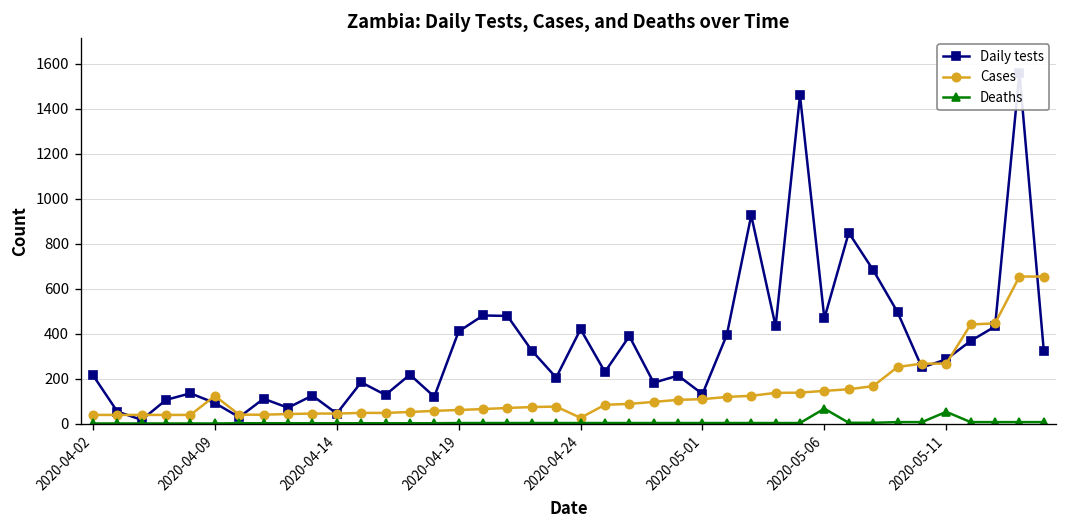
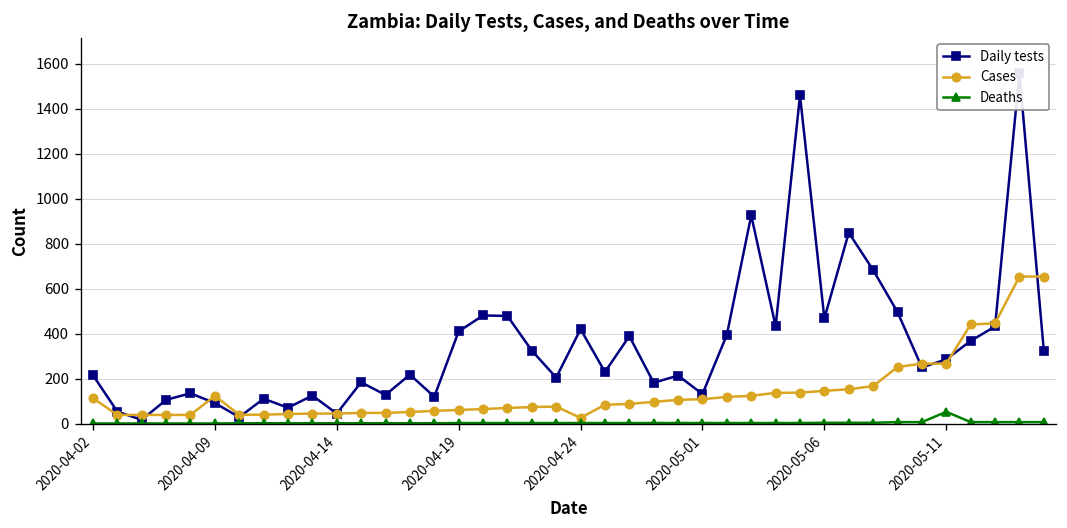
  {
    "Daily tests": {
      "2020-04-02": 220,
      "2020-04-09": 90,
      "2020-04-19": 410,
      "2020-04-24": 420,
      "2020-05-01": 130,
      "2020-05-06": 470,
      "2020-05-11": 290
    },
    "Cases": {
-     "2020-04-02": 40,
+     "2020-04-02": 110,
      "2020-04-09": 120,
      "2020-04-19": 60,
      "2020-04-24": 30,
      "2020-05-01": 110,
      "2020-05-06": 150,
      "2020-05-11": 270
    },
    "Deaths": {
      "2020-04-02": 0,
      "2020-04-09": 0,
      "2020-04-14": 0,
      "2020-04-19": 0,
      "2020-04-24": 0,
      "2020-05-01": 0,
-     "2020-05-06": 70,
+     "2020-05-06": 0,
      "2020-05-11": 50
    }
  }
